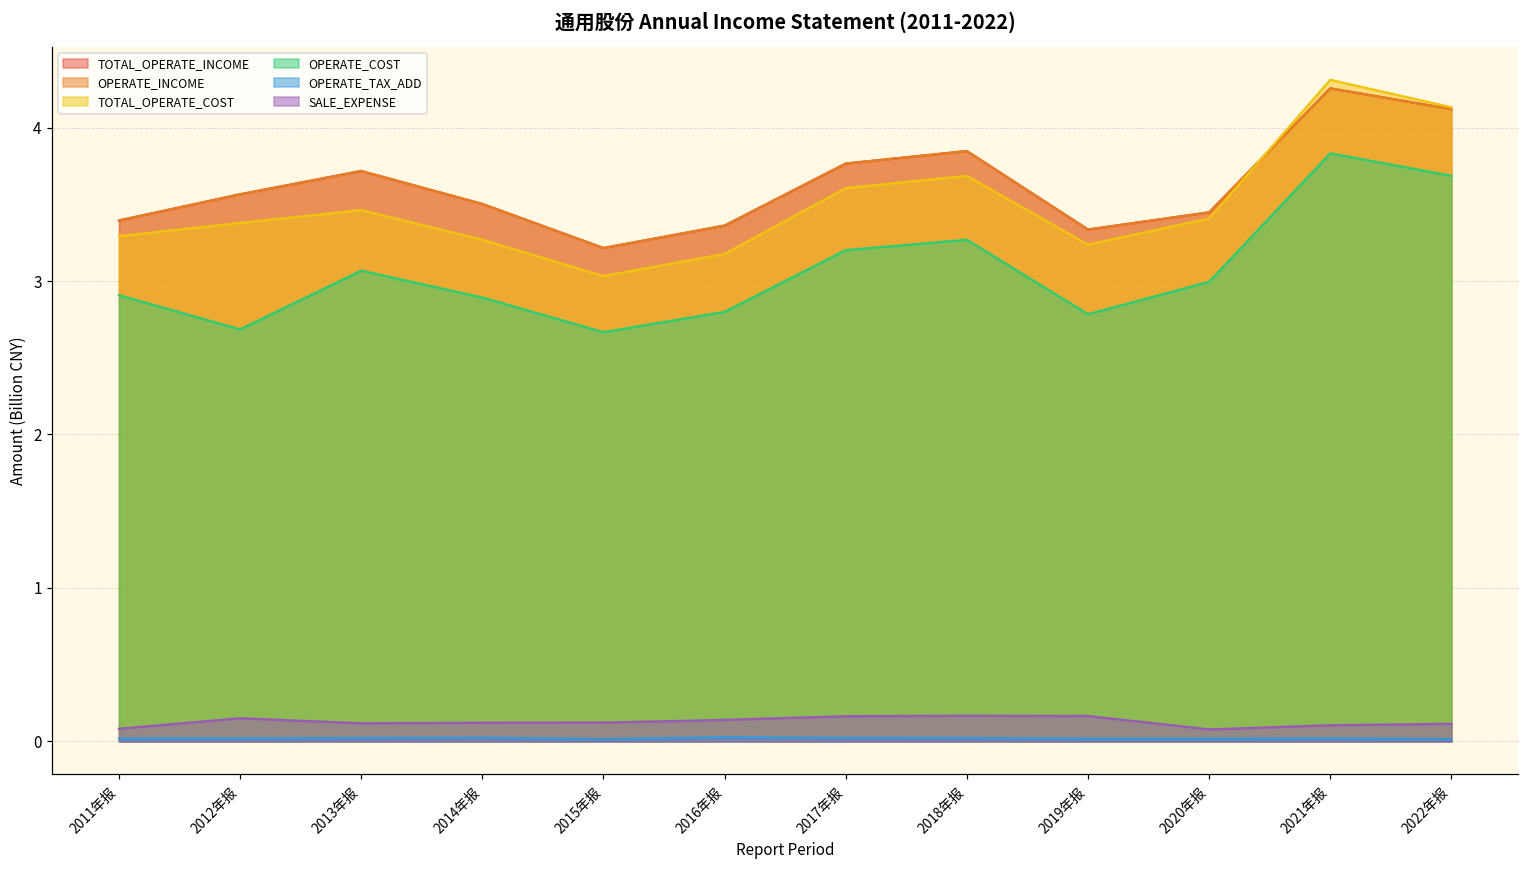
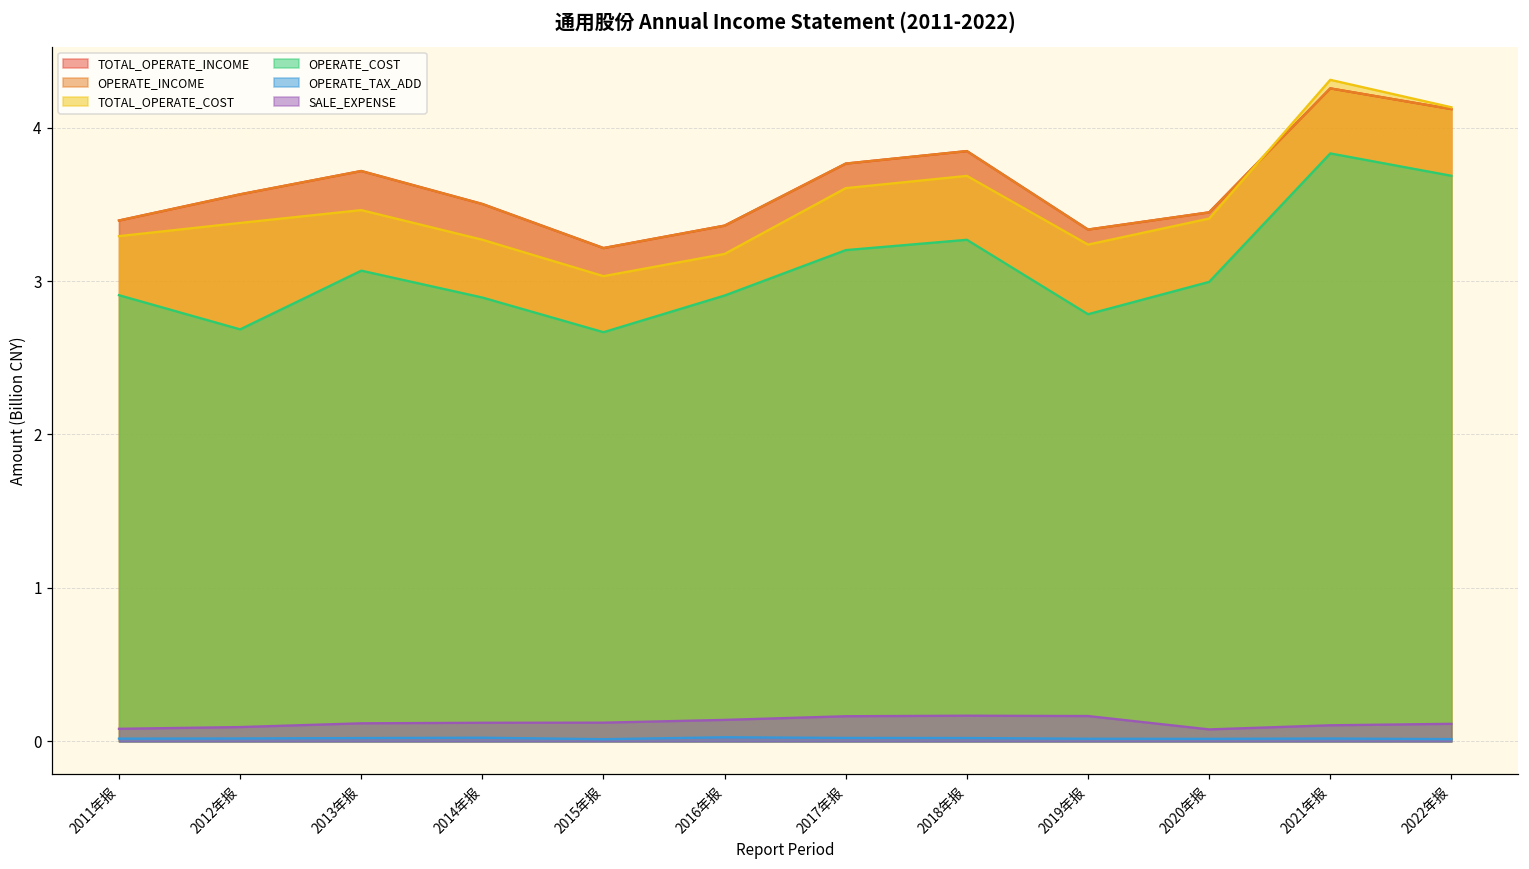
  {
    "OPERATE_COST": {
      "2011年报": 2.91,
      "2012年报": 2.69,
      "2013年报": 3.07,
      "2014年报": 2.89,
      "2015年报": 2.67,
-     "2016年报": 2.80,
+     "2016年报": 2.91,
      "2017年报": 3.20,
      "2018年报": 3.27,
      "2019年报": 2.78,
      "2020年报": 2.99,
      "2021年报": 3.83,
      "2022年报": 3.69
    },
    "OPERATE_TAX_ADD": {
      "2011年报": 0.02,
      "2012年报": 0.02,
      "2013年报": 0.02,
      "2014年报": 0.02,
      "2015年报": 0.01,
      "2016年报": 0.03,
      "2017年报": 0.02,
      "2018年报": 0.02,
      "2019年报": 0.02,
      "2020年报": 0.02,
      "2021年报": 0.02,
      "2022年报": 0.01
    },
    "SALE_EXPENSE": {
      "2011年报": 0.08,
-     "2012年报": 0.15,
+     "2012年报": 0.09,
      "2013年报": 0.12,
      "2014年报": 0.12,
      "2015年报": 0.12,
      "2016年报": 0.14,
      "2017年报": 0.16,
      "2018年报": 0.17,
      "2019年报": 0.17,
      "2020年报": 0.08,
      "2021年报": 0.10,
      "2022年报": 0.11
    }
  }
